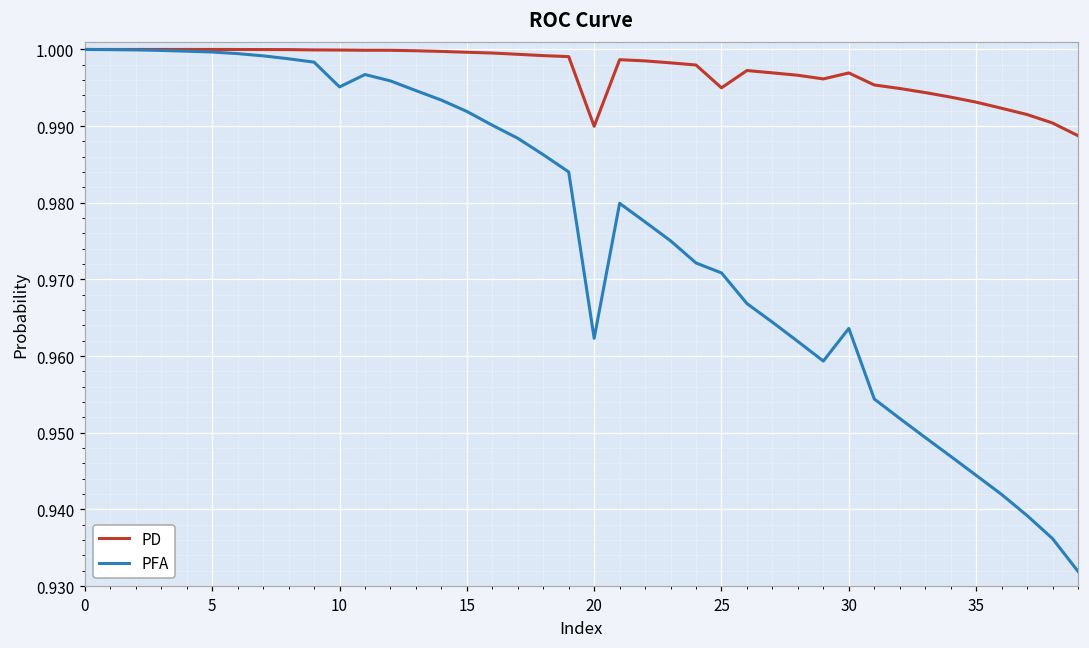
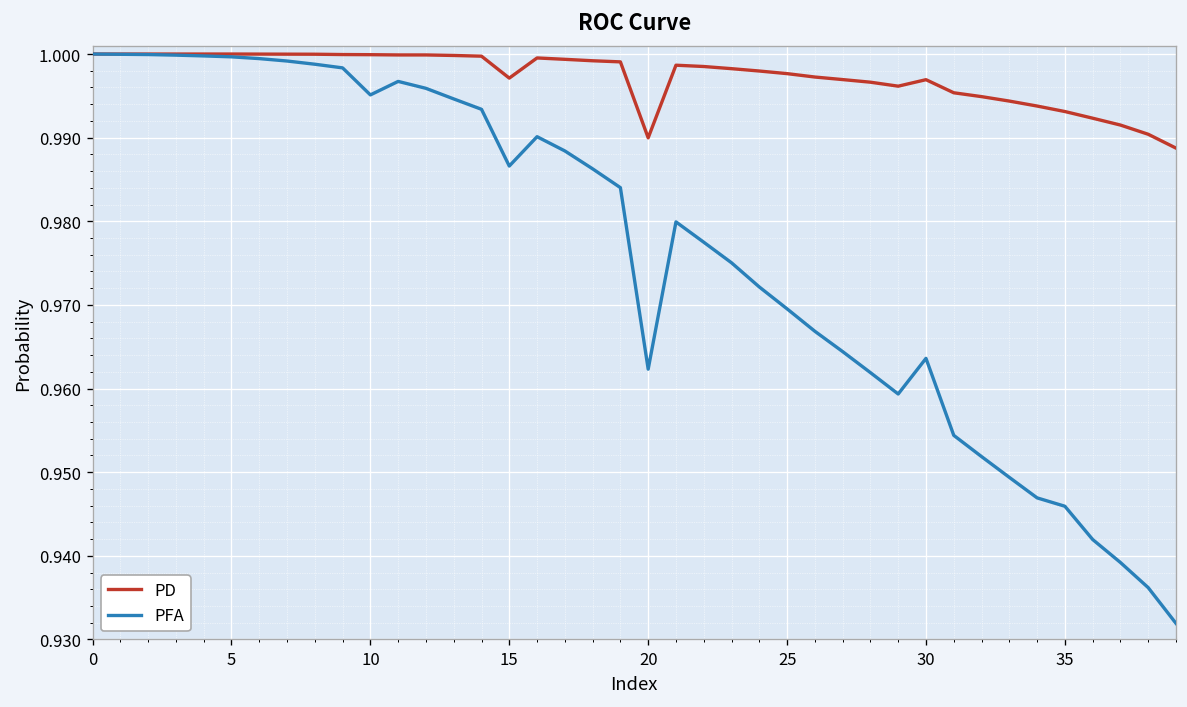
  {
    "PD": {
      "10": 1.000,
-     "15": 1.000,
+     "15": 0.997,
      "20": 0.990,
-     "25": 0.995,
+     "25": 0.998,
      "30": 0.997,
      "35": 0.993
    },
    "PFA": {
      "10": 0.995,
-     "15": 0.992,
+     "15": 0.987,
      "20": 0.962,
-     "25": 0.971,
+     "25": 0.970,
      "30": 0.964,
-     "35": 0.944
+     "35": 0.946
    }
  }
